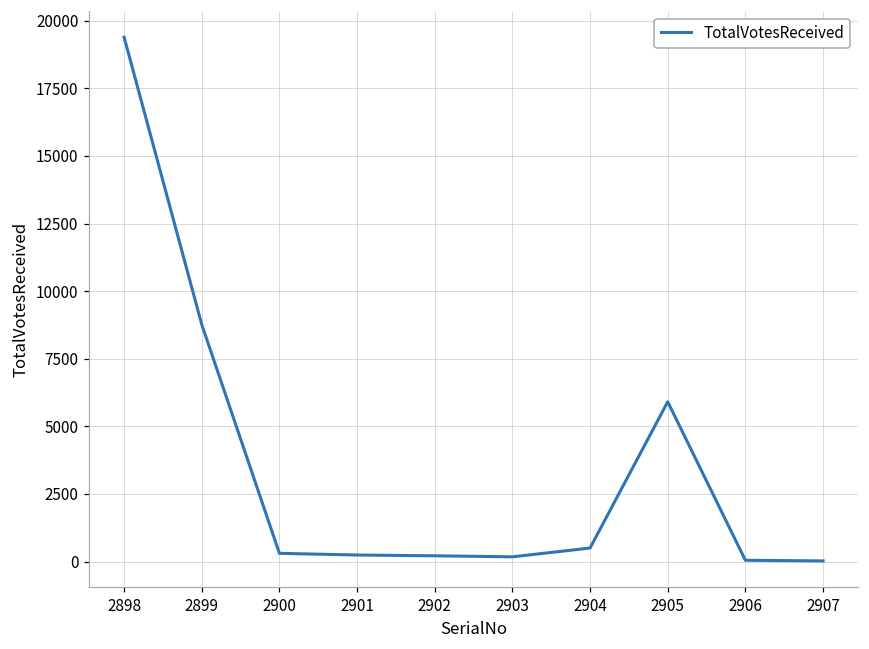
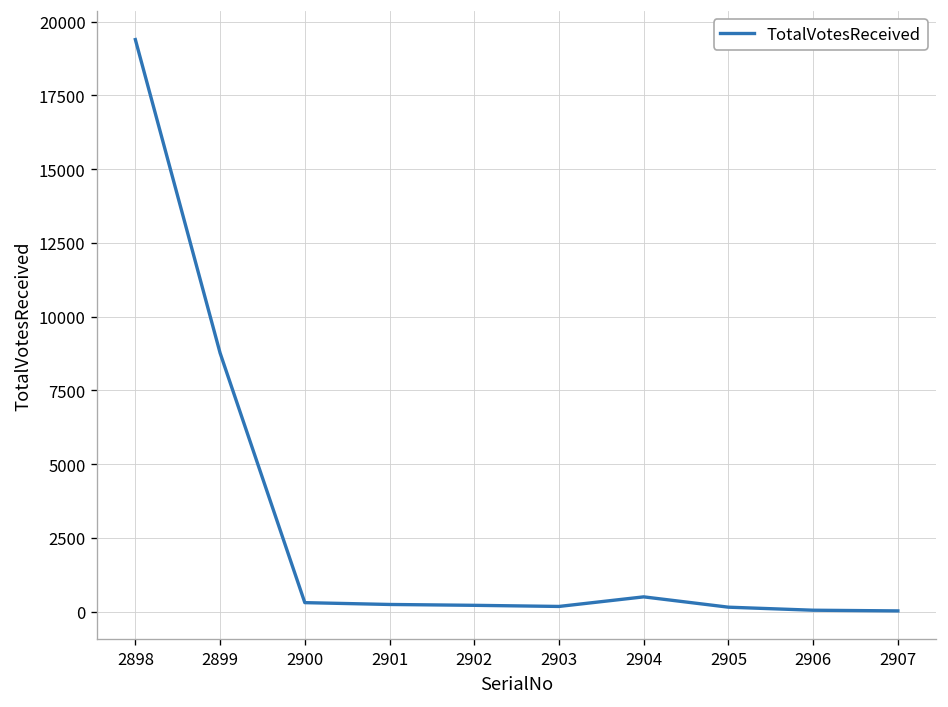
  {
    "2898": 19400,
    "2899": 8800,
    "2900": 300,
    "2901": 200,
    "2902": 200,
    "2903": 200,
    "2904": 500,
-   "2905": 5900,
+   "2905": 200,
    "2906": 0,
    "2907": 0
  }
